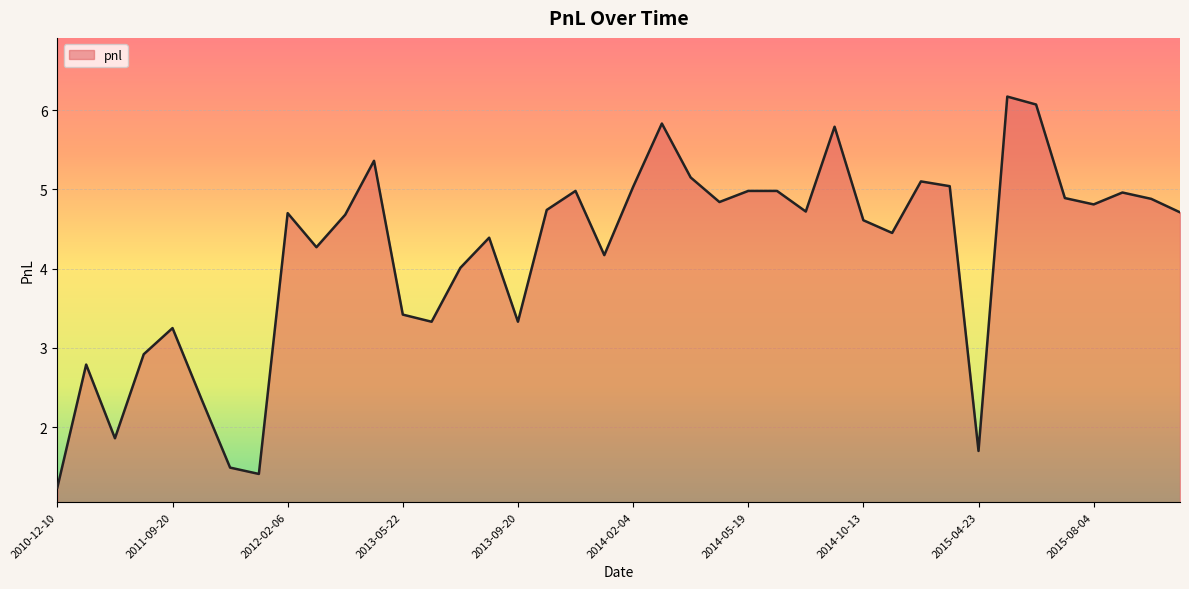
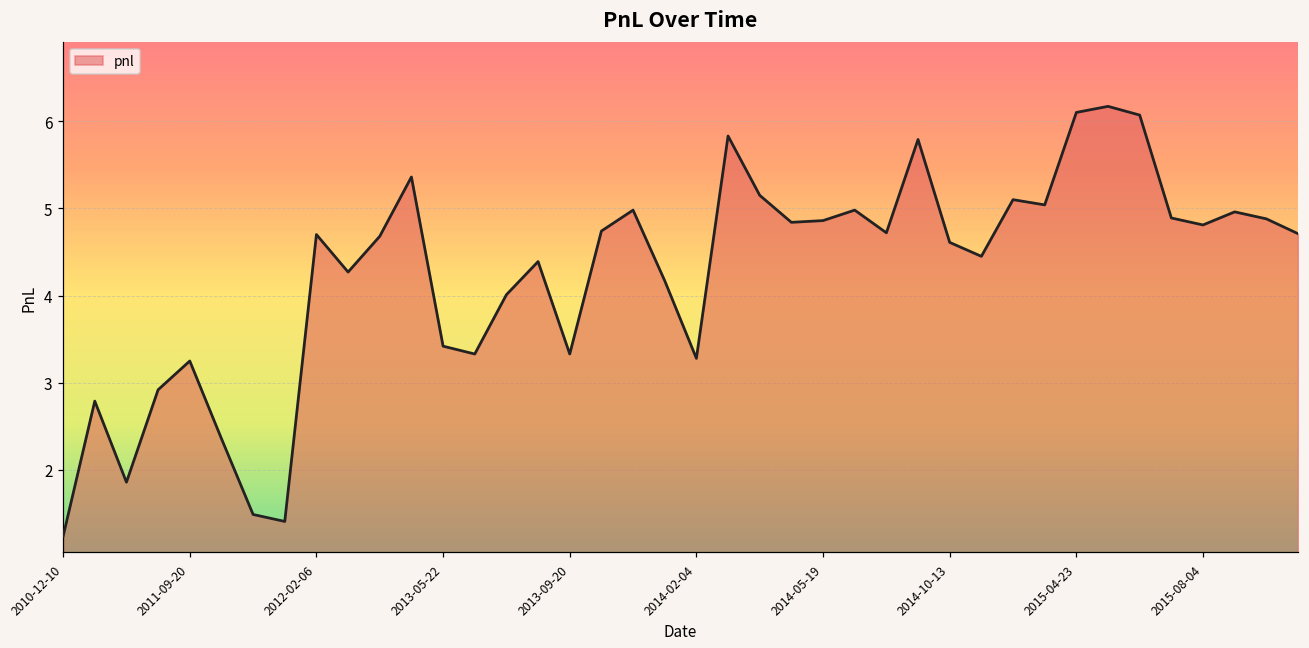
  {
    "2010-12-10": 1.2,
    "2011-09-20": 3.3,
    "2012-02-06": 4.7,
    "2013-05-22": 3.4,
    "2013-09-20": 3.3,
-   "2014-02-04": 5.0,
-   "2014-05-19": 5.0,
+   "2014-02-04": 3.3,
+   "2014-05-19": 4.9,
    "2014-10-13": 4.6,
-   "2015-04-23": 1.7,
+   "2015-04-23": 6.1,
    "2015-08-04": 4.8
  }
